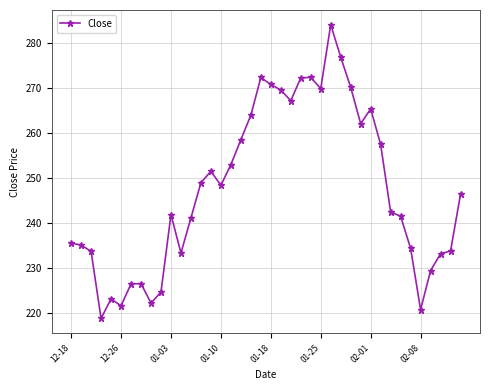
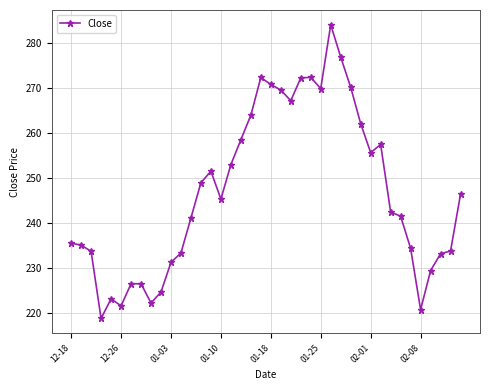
  {
    "12-18": 235,
    "12-26": 222,
-   "01-03": 242,
-   "01-10": 248,
+   "01-03": 231,
+   "01-10": 245,
    "01-18": 271,
    "01-25": 270,
-   "02-01": 265,
+   "02-01": 256,
    "02-08": 221
  }
